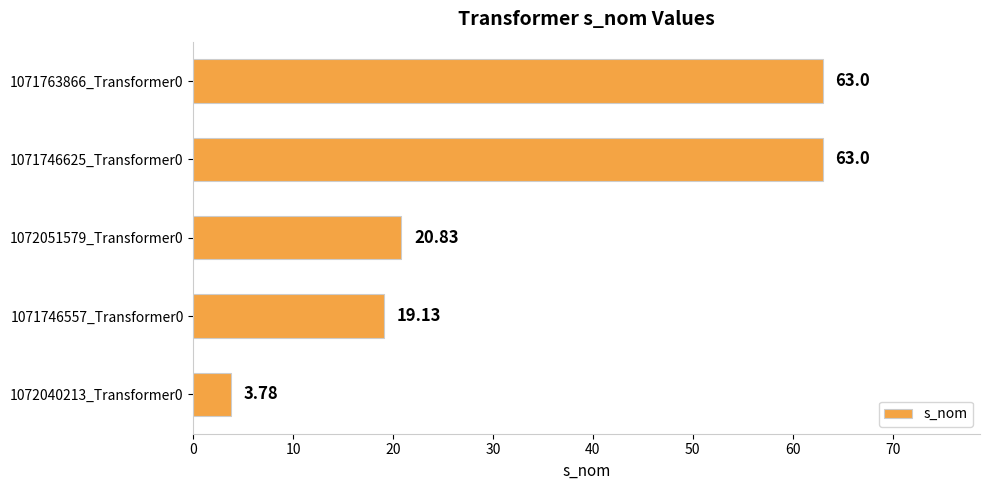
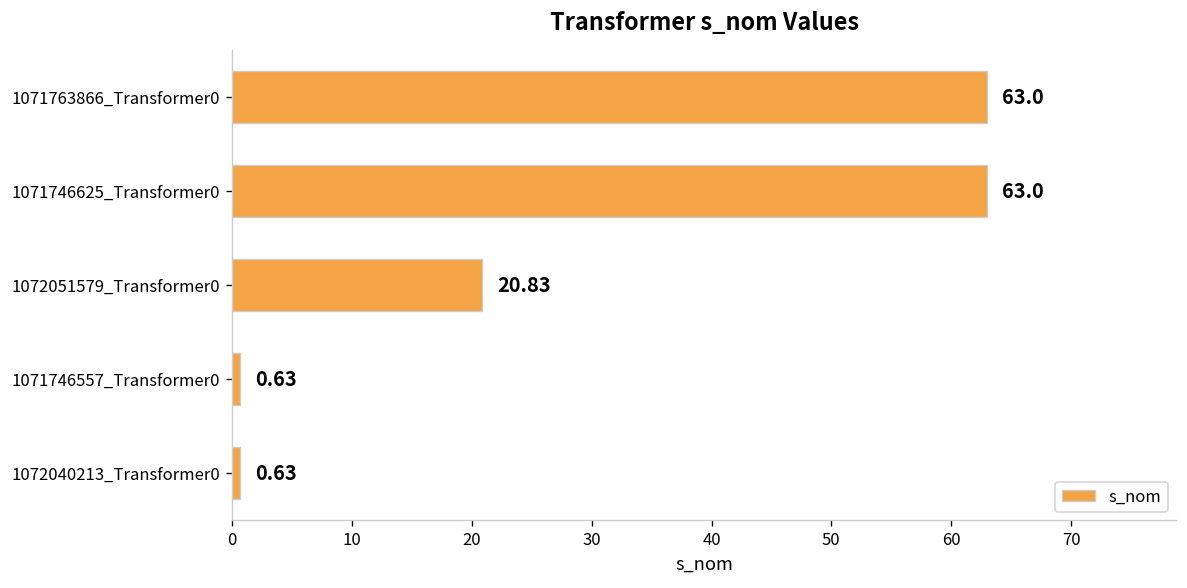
  {
    "1071763866_Transformer0": 63.0,
    "1071746625_Transformer0": 63.0,
    "1072051579_Transformer0": 20.83,
-   "1071746557_Transformer0": 19.13,
-   "1072040213_Transformer0": 3.78
+   "1071746557_Transformer0": 0.63,
+   "1072040213_Transformer0": 0.63
  }
